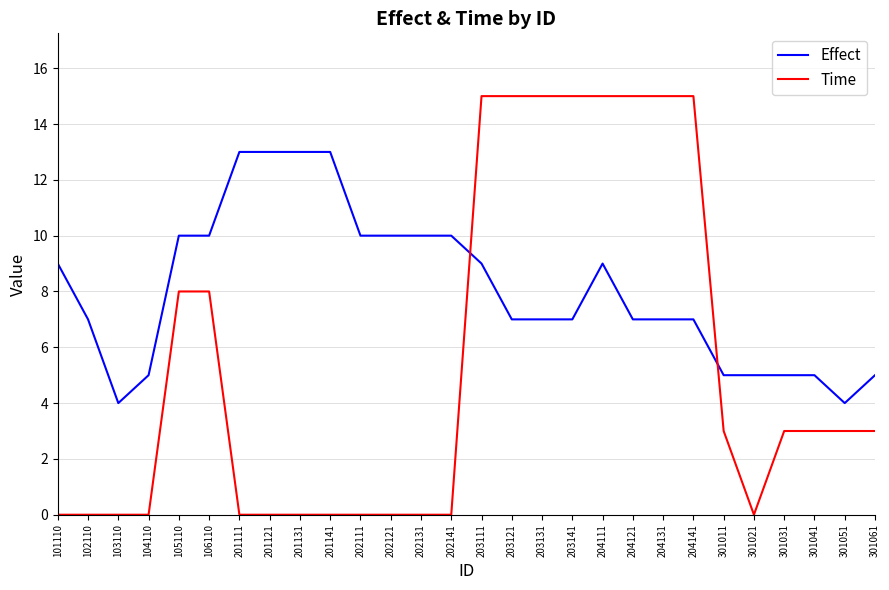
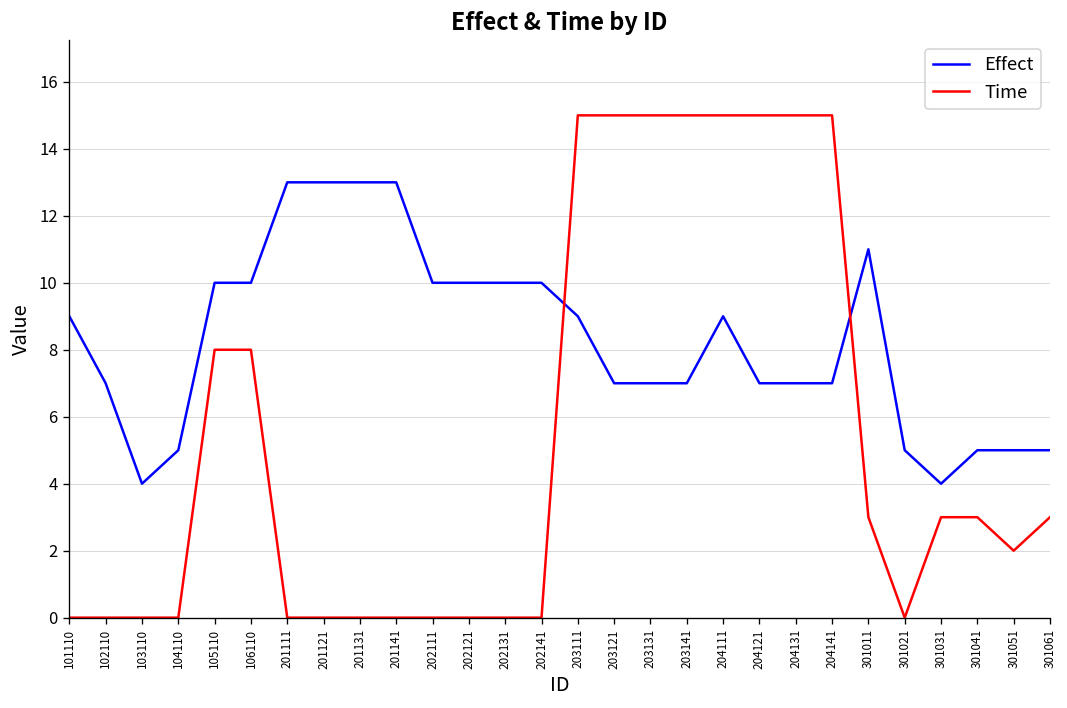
  {
    "Effect": {
      "101110": 9,
      "102110": 7,
      "103110": 4,
      "104110": 5,
      "105110": 10,
      "106110": 10,
      "201111": 13,
      "201121": 13,
      "201131": 13,
      "201141": 13,
      "202111": 10,
      "202121": 10,
      "202131": 10,
      "202141": 10,
      "203111": 9,
      "203121": 7,
      "203131": 7,
      "203141": 7,
      "204111": 9,
      "204121": 7,
      "204131": 7,
      "204141": 7,
-     "301011": 5,
+     "301011": 11,
      "301021": 5,
-     "301031": 5,
+     "301031": 4,
      "301041": 5,
-     "301051": 4,
+     "301051": 5,
      "301061": 5
    },
    "Time": {
      "101110": 0,
      "102110": 0,
      "103110": 0,
      "104110": 0,
      "105110": 8,
      "106110": 8,
      "201111": 0,
      "201121": 0,
      "201131": 0,
      "201141": 0,
      "202111": 0,
      "202121": 0,
      "202131": 0,
      "202141": 0,
      "203111": 15,
      "203121": 15,
      "203131": 15,
      "203141": 15,
      "204111": 15,
      "204121": 15,
      "204131": 15,
      "204141": 15,
      "301011": 3,
      "301021": 0,
      "301031": 3,
      "301041": 3,
-     "301051": 3,
+     "301051": 2,
      "301061": 3
    }
  }
